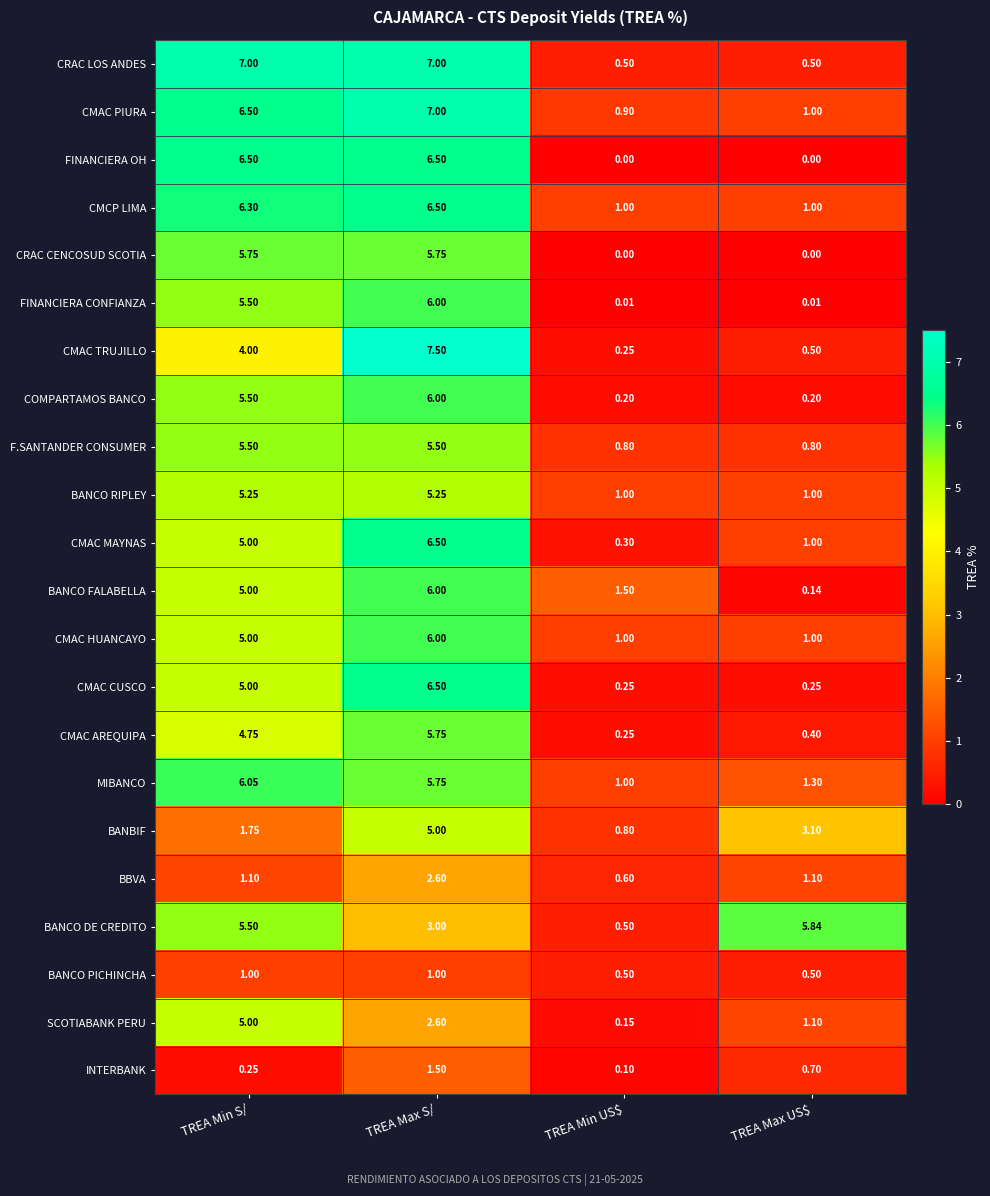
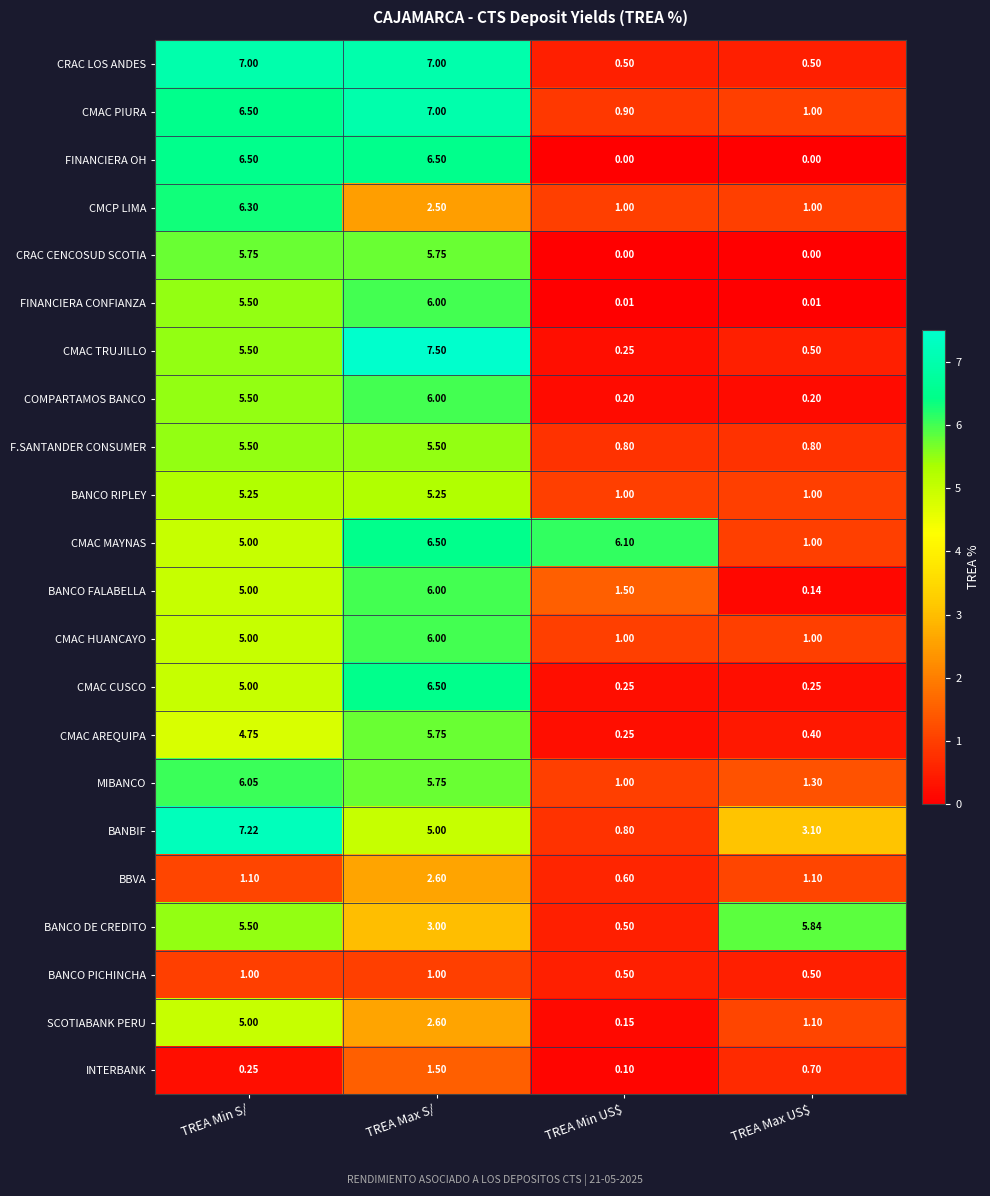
  {
    "CRAC LOS ANDES": {
      "TREA Min S/": 7.00,
      "TREA Max S/": 7.00,
      "TREA Min US$": 0.50,
      "TREA Max US$": 0.50
    },
    "CMAC PIURA": {
      "TREA Min S/": 6.50,
      "TREA Max S/": 7.00,
      "TREA Min US$": 0.90,
      "TREA Max US$": 1.00
    },
    "FINANCIERA OH": {
      "TREA Min S/": 6.50,
      "TREA Max S/": 6.50,
      "TREA Min US$": 0.00,
      "TREA Max US$": 0.00
    },
    "CMCP LIMA": {
      "TREA Min S/": 6.30,
-     "TREA Max S/": 6.50,
+     "TREA Max S/": 2.50,
      "TREA Min US$": 1.00,
      "TREA Max US$": 1.00
    },
    "CRAC CENCOSUD SCOTIA": {
      "TREA Min S/": 5.75,
      "TREA Max S/": 5.75,
      "TREA Min US$": 0.00,
      "TREA Max US$": 0.00
    },
    "FINANCIERA CONFIANZA": {
      "TREA Min S/": 5.50,
      "TREA Max S/": 6.00,
      "TREA Min US$": 0.01,
      "TREA Max US$": 0.01
    },
    "CMAC TRUJILLO": {
-     "TREA Min S/": 4.00,
+     "TREA Min S/": 5.50,
      "TREA Max S/": 7.50,
      "TREA Min US$": 0.25,
      "TREA Max US$": 0.50
    },
    "COMPARTAMOS BANCO": {
      "TREA Min S/": 5.50,
      "TREA Max S/": 6.00,
      "TREA Min US$": 0.20,
      "TREA Max US$": 0.20
    },
    "F.SANTANDER CONSUMER": {
      "TREA Min S/": 5.50,
      "TREA Max S/": 5.50,
      "TREA Min US$": 0.80,
      "TREA Max US$": 0.80
    },
    "BANCO RIPLEY": {
      "TREA Min S/": 5.25,
      "TREA Max S/": 5.25,
      "TREA Min US$": 1.00,
      "TREA Max US$": 1.00
    },
    "CMAC MAYNAS": {
      "TREA Min S/": 5.00,
      "TREA Max S/": 6.50,
-     "TREA Min US$": 0.30,
+     "TREA Min US$": 6.10,
      "TREA Max US$": 1.00
    },
    "BANCO FALABELLA": {
      "TREA Min S/": 5.00,
      "TREA Max S/": 6.00,
      "TREA Min US$": 1.50,
      "TREA Max US$": 0.14
    },
    "CMAC HUANCAYO": {
      "TREA Min S/": 5.00,
      "TREA Max S/": 6.00,
      "TREA Min US$": 1.00,
      "TREA Max US$": 1.00
    },
    "CMAC CUSCO": {
      "TREA Min S/": 5.00,
      "TREA Max S/": 6.50,
      "TREA Min US$": 0.25,
      "TREA Max US$": 0.25
    },
    "CMAC AREQUIPA": {
      "TREA Min S/": 4.75,
      "TREA Max S/": 5.75,
      "TREA Min US$": 0.25,
      "TREA Max US$": 0.40
    },
    "MIBANCO": {
      "TREA Min S/": 6.05,
      "TREA Max S/": 5.75,
      "TREA Min US$": 1.00,
      "TREA Max US$": 1.30
    },
    "BANBIF": {
-     "TREA Min S/": 1.75,
+     "TREA Min S/": 7.22,
      "TREA Max S/": 5.00,
      "TREA Min US$": 0.80,
      "TREA Max US$": 3.10
    },
    "BBVA": {
      "TREA Min S/": 1.10,
      "TREA Max S/": 2.60,
      "TREA Min US$": 0.60,
      "TREA Max US$": 1.10
    },
    "BANCO DE CREDITO": {
      "TREA Min S/": 5.50,
      "TREA Max S/": 3.00,
      "TREA Min US$": 0.50,
      "TREA Max US$": 5.84
    },
    "BANCO PICHINCHA": {
      "TREA Min S/": 1.00,
      "TREA Max S/": 1.00,
      "TREA Min US$": 0.50,
      "TREA Max US$": 0.50
    },
    "SCOTIABANK PERU": {
      "TREA Min S/": 5.00,
      "TREA Max S/": 2.60,
      "TREA Min US$": 0.15,
      "TREA Max US$": 1.10
    },
    "INTERBANK": {
      "TREA Min S/": 0.25,
      "TREA Max S/": 1.50,
      "TREA Min US$": 0.10,
      "TREA Max US$": 0.70
    }
  }
